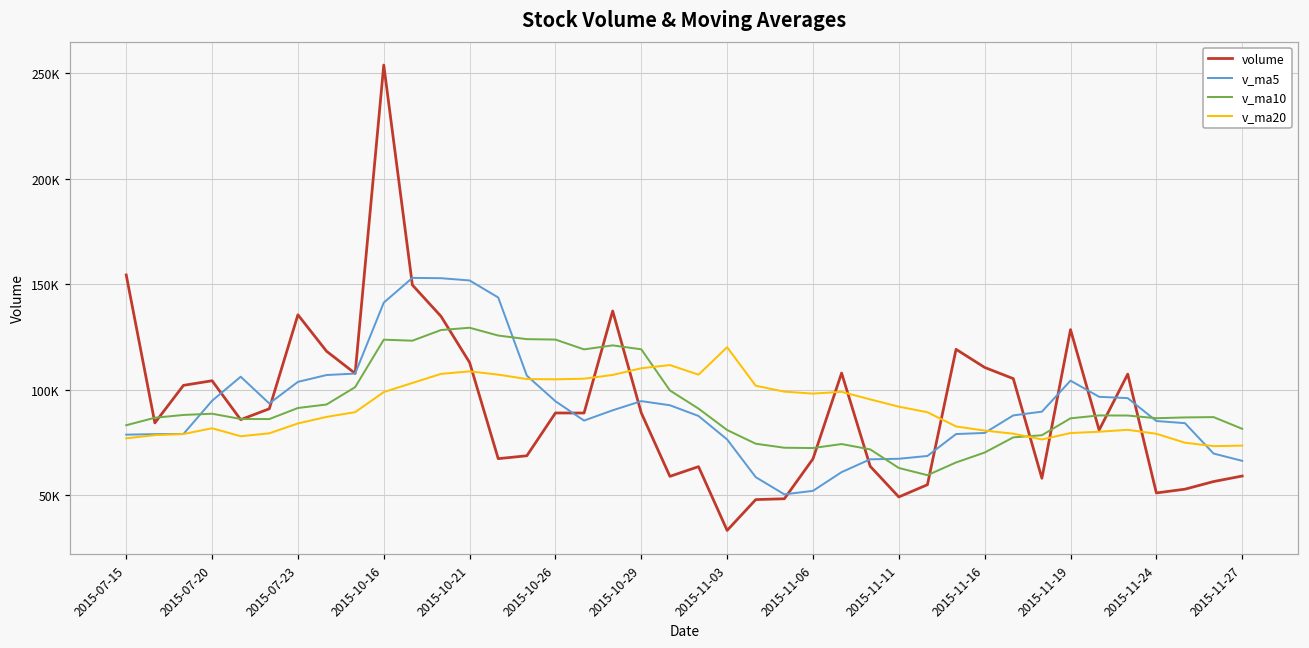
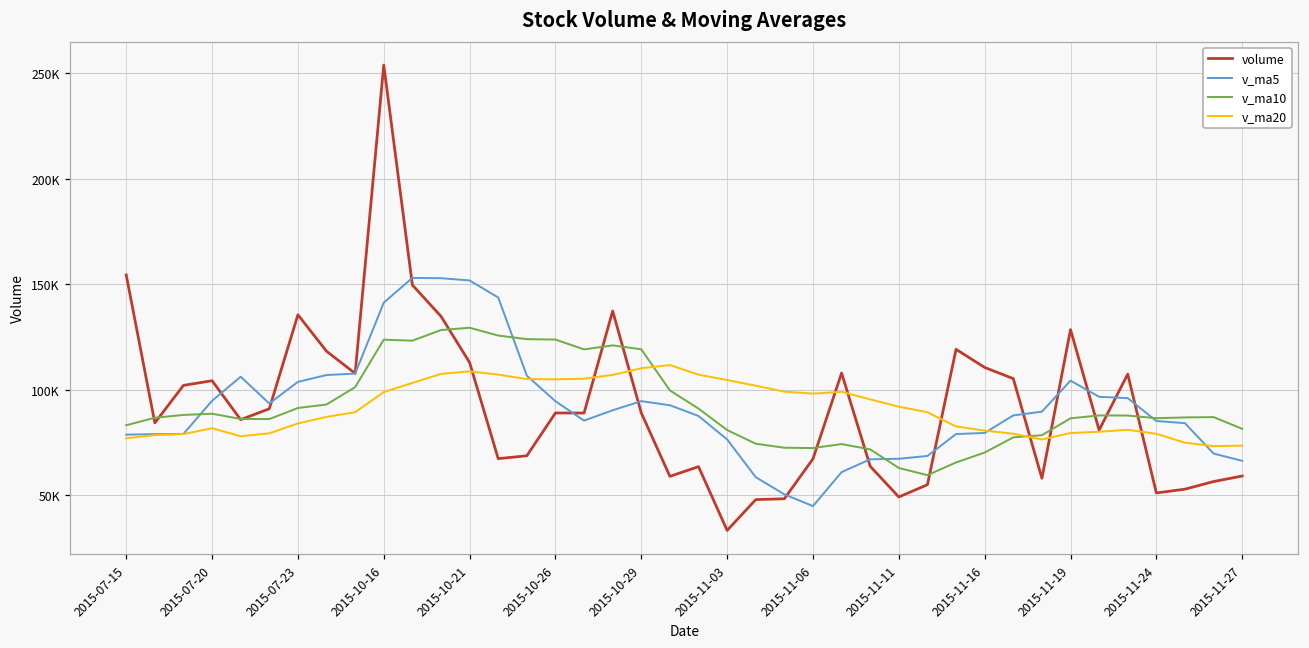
  {
    "volume": {
      "2015-07-15": 154000,
      "2015-07-20": 104000,
      "2015-07-23": 136000,
      "2015-10-16": 254000,
      "2015-10-21": 113000,
      "2015-10-26": 89000,
      "2015-10-29": 89000,
      "2015-11-03": 33000,
      "2015-11-06": 67000,
      "2015-11-11": 49000,
      "2015-11-16": 111000,
      "2015-11-19": 128000,
      "2015-11-24": 51000,
      "2015-11-27": 59000
    },
    "v_ma5": {
      "2015-07-15": 79000,
      "2015-07-20": 95000,
      "2015-07-23": 104000,
      "2015-10-16": 141000,
      "2015-10-21": 152000,
      "2015-10-26": 95000,
      "2015-10-29": 95000,
      "2015-11-03": 76000,
-     "2015-11-06": 52000,
+     "2015-11-06": 45000,
      "2015-11-11": 67000,
      "2015-11-19": 104000,
      "2015-11-27": 66000
    },
    "v_ma10": {
      "2015-07-15": 83000,
      "2015-07-20": 89000,
      "2015-07-23": 91000,
      "2015-10-16": 124000,
      "2015-10-21": 129000,
      "2015-10-26": 124000,
      "2015-10-29": 119000,
      "2015-11-03": 81000,
      "2015-11-06": 72000,
      "2015-11-11": 63000,
      "2015-11-16": 70000,
      "2015-11-19": 86000,
      "2015-11-27": 81000
    },
    "v_ma20": {
      "2015-07-15": 77000,
      "2015-07-20": 82000,
      "2015-07-23": 84000,
      "2015-10-16": 99000,
      "2015-10-21": 109000,
      "2015-10-26": 105000,
      "2015-10-29": 110000,
-     "2015-11-03": 120000,
+     "2015-11-03": 105000,
      "2015-11-06": 98000,
      "2015-11-11": 92000,
      "2015-11-19": 79000,
      "2015-11-24": 79000,
      "2015-11-27": 74000
    }
  }
